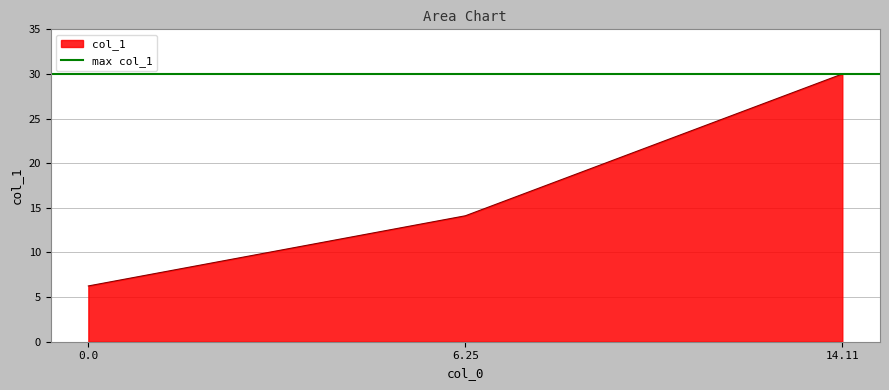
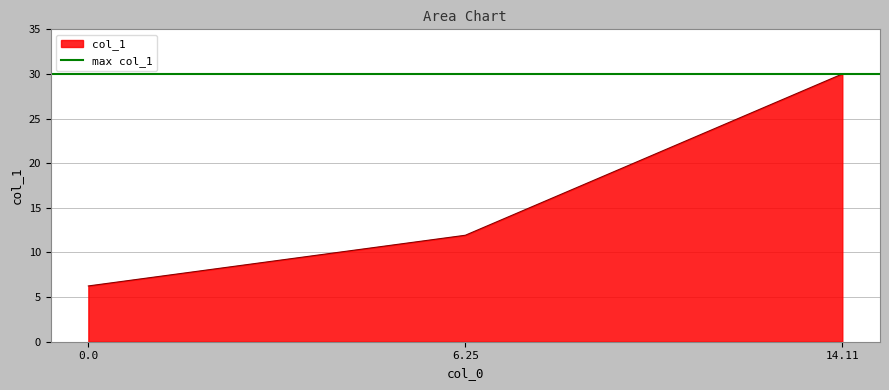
  {
    "0.0": 6,
-   "6.25": 14,
+   "6.25": 12,
    "14.11": 30
  }
